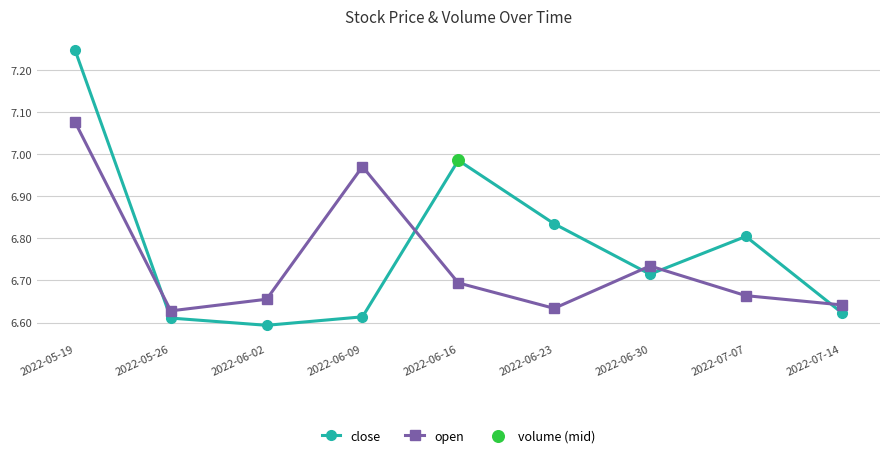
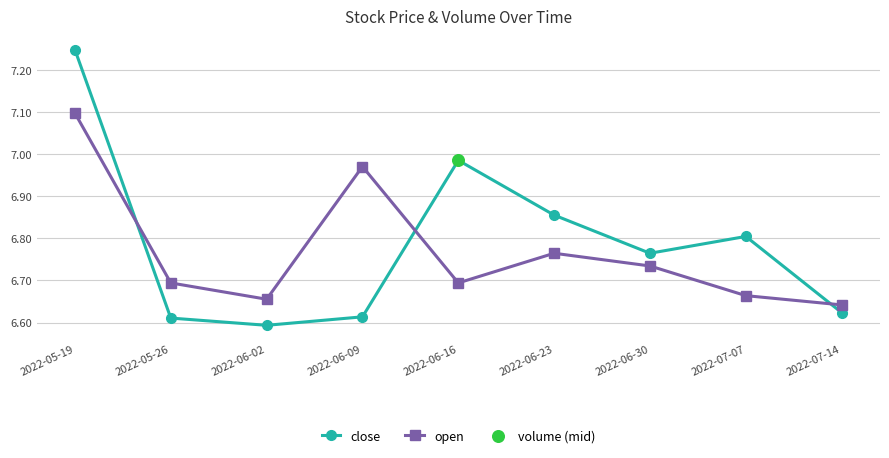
  {
    "close": {
      "2022-05-19": 7.25,
      "2022-05-26": 6.61,
      "2022-06-02": 6.59,
      "2022-06-09": 6.61,
-     "2022-06-23": 6.83,
-     "2022-06-30": 6.71,
+     "2022-06-23": 6.86,
+     "2022-06-30": 6.76,
      "2022-07-07": 6.80,
      "2022-07-14": 6.62
    },
    "open": {
-     "2022-05-19": 7.08,
-     "2022-05-26": 6.63,
+     "2022-05-19": 7.10,
+     "2022-05-26": 6.69,
      "2022-06-02": 6.66,
      "2022-06-09": 6.97,
      "2022-06-16": 6.69,
-     "2022-06-23": 6.63,
+     "2022-06-23": 6.76,
      "2022-06-30": 6.73,
      "2022-07-07": 6.66,
      "2022-07-14": 6.64
    }
  }
